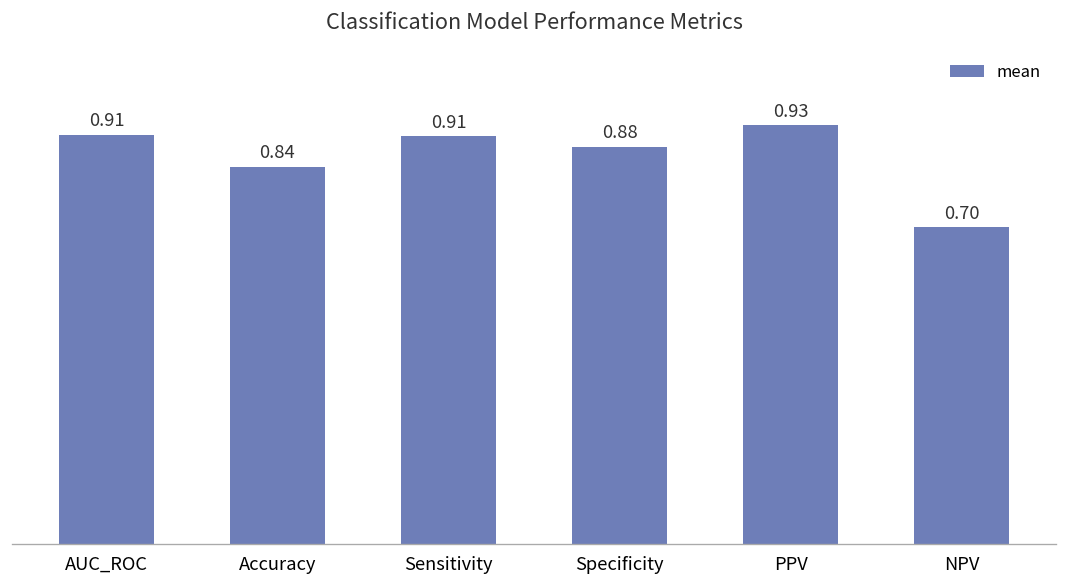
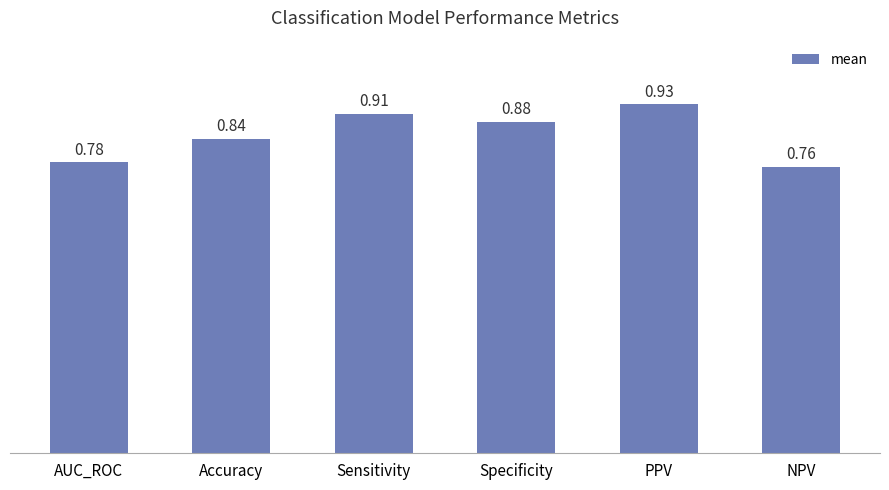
  {
-   "AUC_ROC": 0.91,
+   "AUC_ROC": 0.78,
    "Accuracy": 0.84,
    "Sensitivity": 0.91,
    "Specificity": 0.88,
    "PPV": 0.93,
-   "NPV": 0.70
+   "NPV": 0.76
  }
